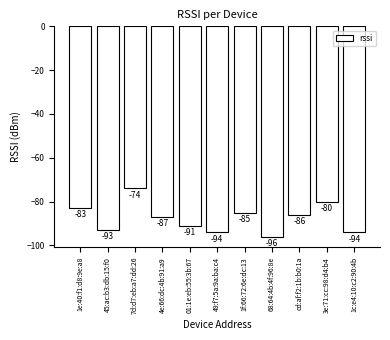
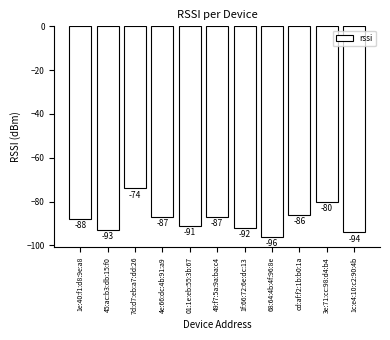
  {
-   "1e:40:f1:d8:9e:a8": -83,
+   "1e:40:f1:d8:9e:a8": -88,
    "45:ac:b3:db:15:f0": -93,
    "7d:d7:eb:a7:dd:26": -74,
    "4e:66:dc:4b:91:a9": -87,
    "01:1e:eb:55:3b:67": -91,
-   "49:f7:5a:9a:ba:c4": -94,
-   "1f:66:72:6e:dc:13": -85,
+   "49:f7:5a:9a:ba:c4": -87,
+   "1f:66:72:6e:dc:13": -92,
    "68:64:4b:4f:96:8e": -96,
    "cd:af:f2:1b:b0:1a": -86,
    "3e:71:cc:98:d4:b4": -80,
    "1c:e4:10:c2:90:4b": -94
  }
